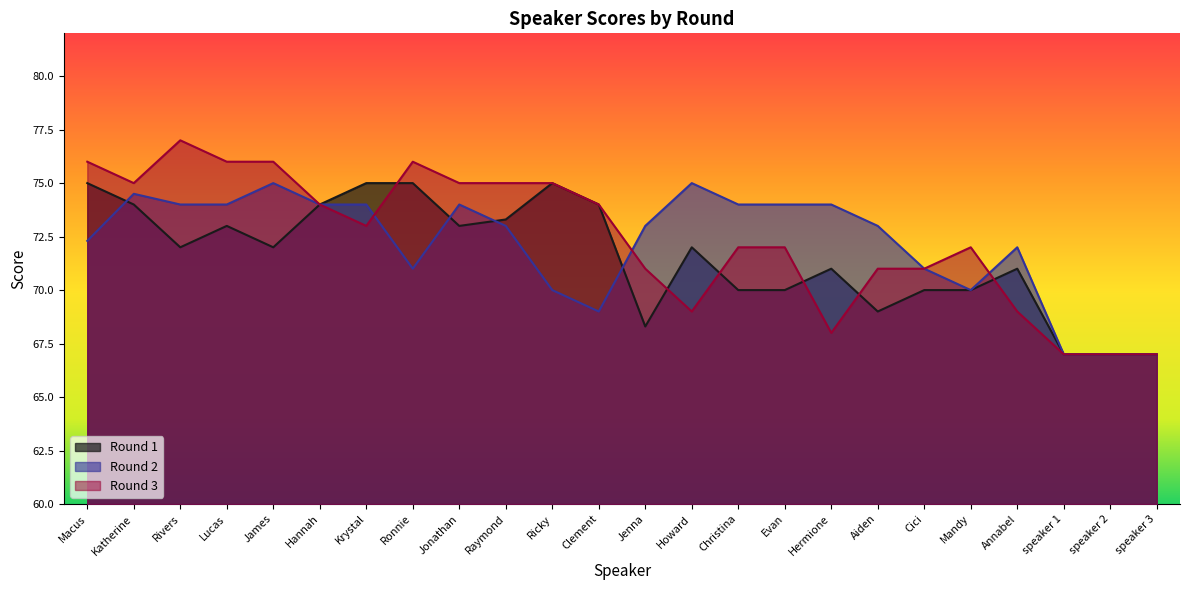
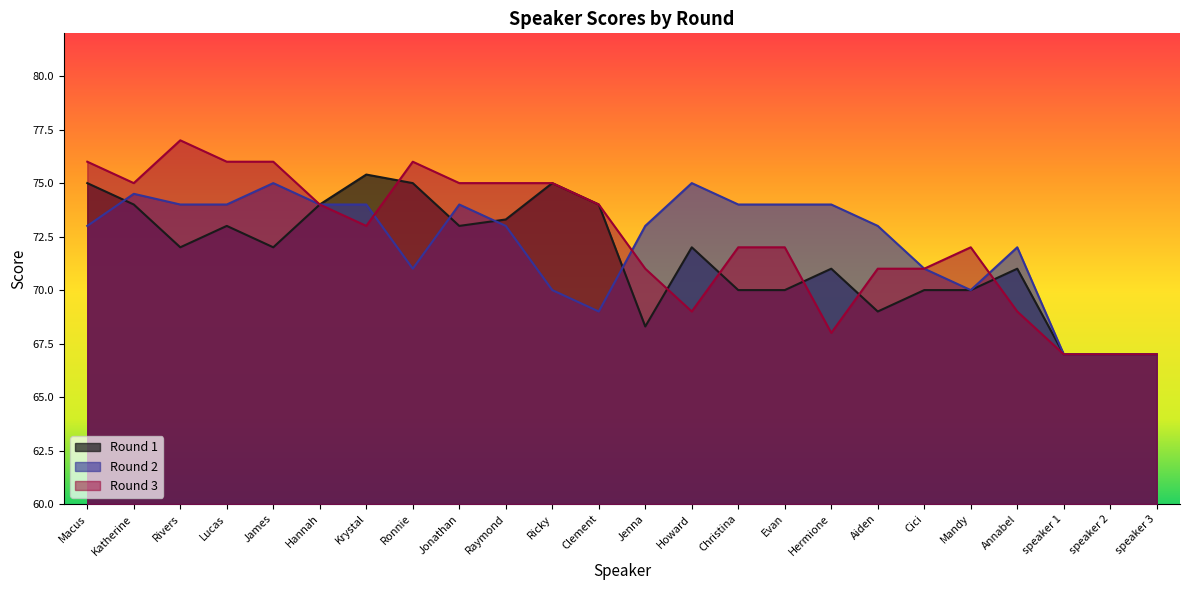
  {
    "Round 1": {
      "Macus": 75.0,
      "Katherine": 74.0,
      "Rivers": 72.0,
      "Lucas": 73.0,
      "James": 72.0,
-     "Krystal": 75.0,
+     "Krystal": 75.4,
      "Ronnie": 75.0,
      "Jonathan": 73.0,
      "Raymond": 73.3,
      "Jenna": 68.3,
      "Howard": 72.0,
      "Christina": 70.0,
      "Evan": 70.0,
      "Hermione": 71.0,
      "Aiden": 69.0,
      "Cici": 70.0,
      "Annabel": 71.0
    },
    "Round 2": {
-     "Macus": 72.3,
+     "Macus": 73.0,
      "Katherine": 74.5,
      "Rivers": 74.0,
      "Lucas": 74.0,
      "James": 75.0,
      "Krystal": 74.0,
      "Ronnie": 71.0,
      "Jonathan": 74.0,
      "Raymond": 73.0,
      "Ricky": 70.0,
      "Clement": 69.0,
      "Jenna": 73.0,
      "Howard": 75.0,
      "Christina": 74.0,
      "Evan": 74.0,
      "Hermione": 74.0,
      "Aiden": 73.0,
      "Annabel": 72.0
    },
    "Round 3": {
      "Macus": 76.0,
      "Katherine": 75.0,
      "Rivers": 77.0,
      "Lucas": 76.0,
      "James": 76.0,
      "Krystal": 73.0,
      "Ronnie": 76.0,
      "Jonathan": 75.0,
      "Raymond": 75.0,
      "Jenna": 71.0,
      "Howard": 69.0,
      "Christina": 72.0,
      "Evan": 72.0,
      "Hermione": 68.0,
      "Aiden": 71.0,
      "Mandy": 72.0,
      "Annabel": 69.0
    }
  }
